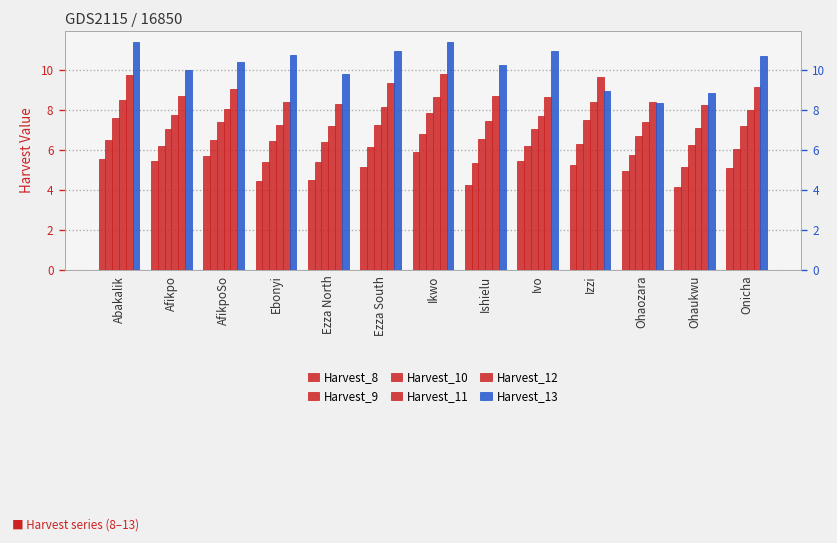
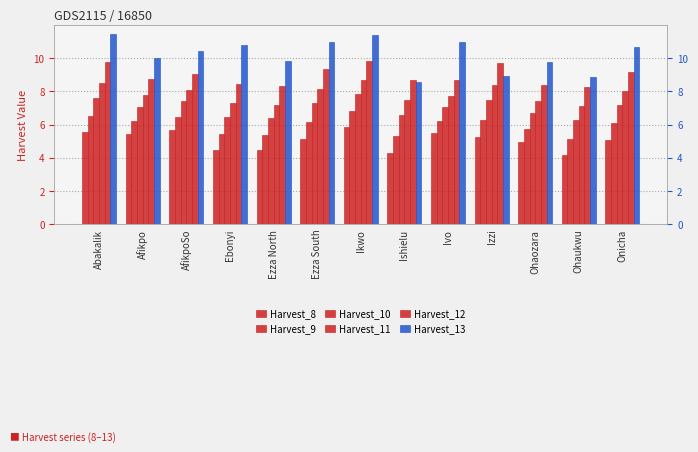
  {
    "Harvest_13": {
      "Abakalik": 11.4,
      "Afikpo": 10.0,
      "AfikpoSo": 10.4,
      "Ebonyi": 10.8,
      "Ezza North": 9.8,
      "Ezza South": 11.0,
      "Ikwo": 11.4,
-     "Ishielu": 10.3,
+     "Ishielu": 8.6,
      "Ivo": 11.0,
      "Izzi": 9.0,
-     "Ohaozara": 8.3,
+     "Ohaozara": 9.8,
      "Ohaukwu": 8.9,
      "Onicha": 10.7
    }
  }
